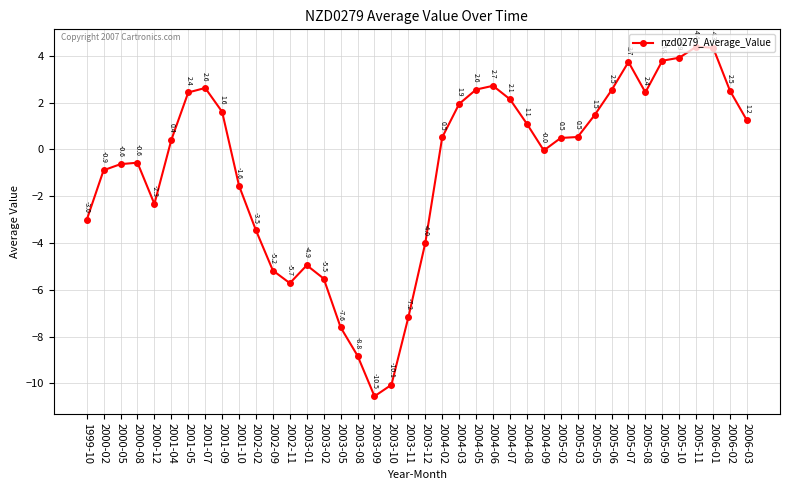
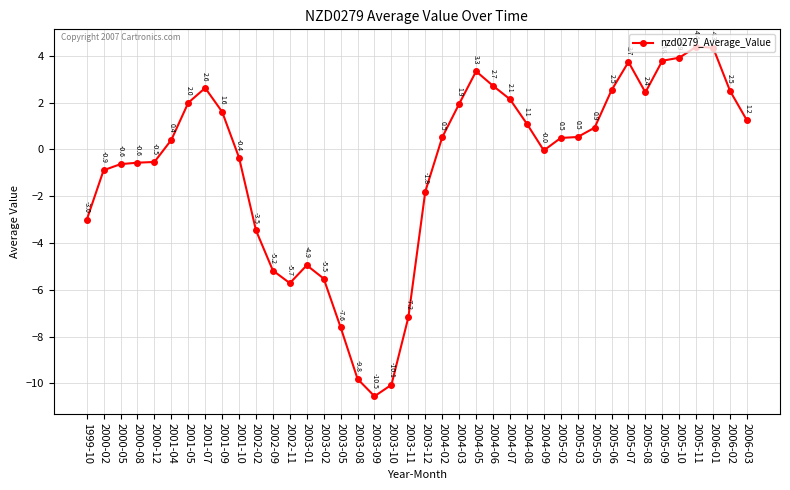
  {
    "1999-10": -3.0,
    "2000-02": -0.9,
    "2000-05": -0.6,
    "2000-08": -0.6,
-   "2000-12": -2.3,
+   "2000-12": -0.5,
    "2001-04": 0.4,
-   "2001-05": 2.4,
+   "2001-05": 2.0,
    "2001-07": 2.6,
    "2001-09": 1.6,
-   "2001-10": -1.6,
+   "2001-10": -0.4,
    "2002-02": -3.5,
    "2002-09": -5.2,
    "2002-11": -5.7,
    "2003-01": -4.9,
    "2003-02": -5.5,
    "2003-05": -7.6,
-   "2003-08": -8.8,
+   "2003-08": -9.8,
    "2003-09": -10.5,
    "2003-10": -10.1,
    "2003-11": -7.2,
-   "2003-12": -4.0,
+   "2003-12": -1.8,
    "2004-02": 0.5,
    "2004-03": 1.9,
-   "2004-05": 2.6,
+   "2004-05": 3.3,
    "2004-06": 2.7,
    "2004-07": 2.1,
    "2004-08": 1.1,
    "2004-09": -0.0,
    "2005-02": 0.5,
    "2005-03": 0.5,
-   "2005-05": 1.5,
+   "2005-05": 0.9,
    "2005-06": 2.5,
    "2005-08": 2.4,
    "2006-02": 2.5,
    "2006-03": 1.2
  }
